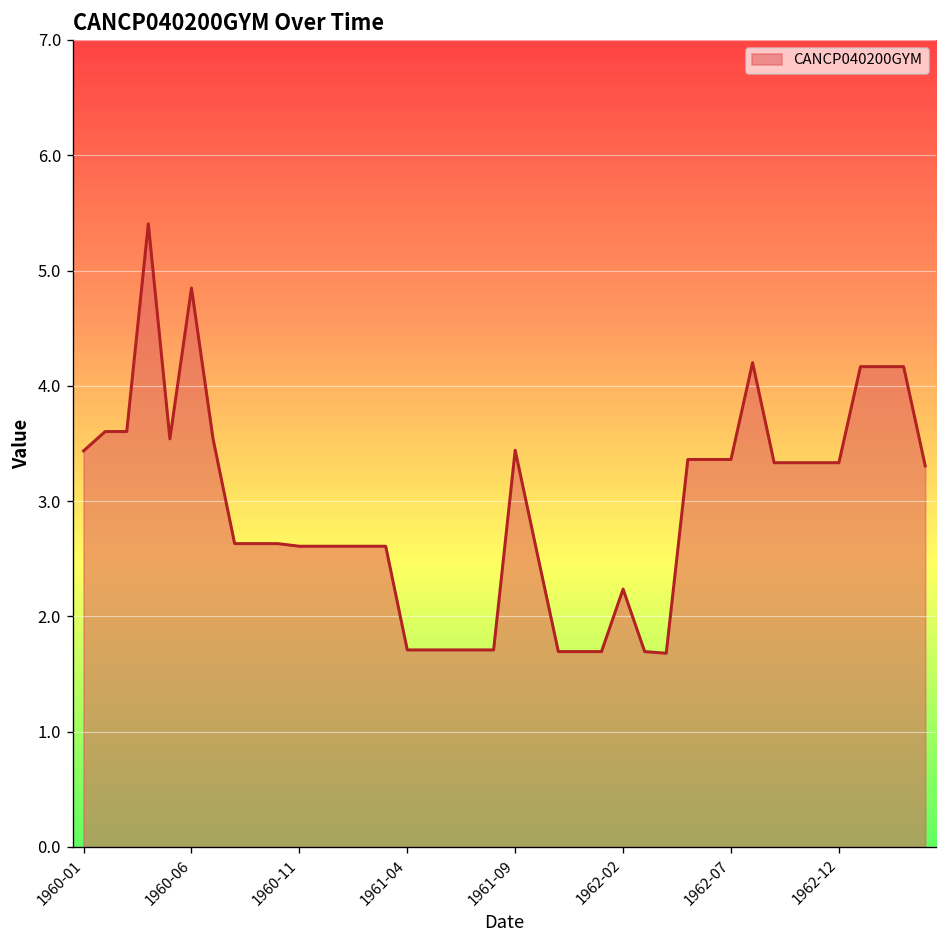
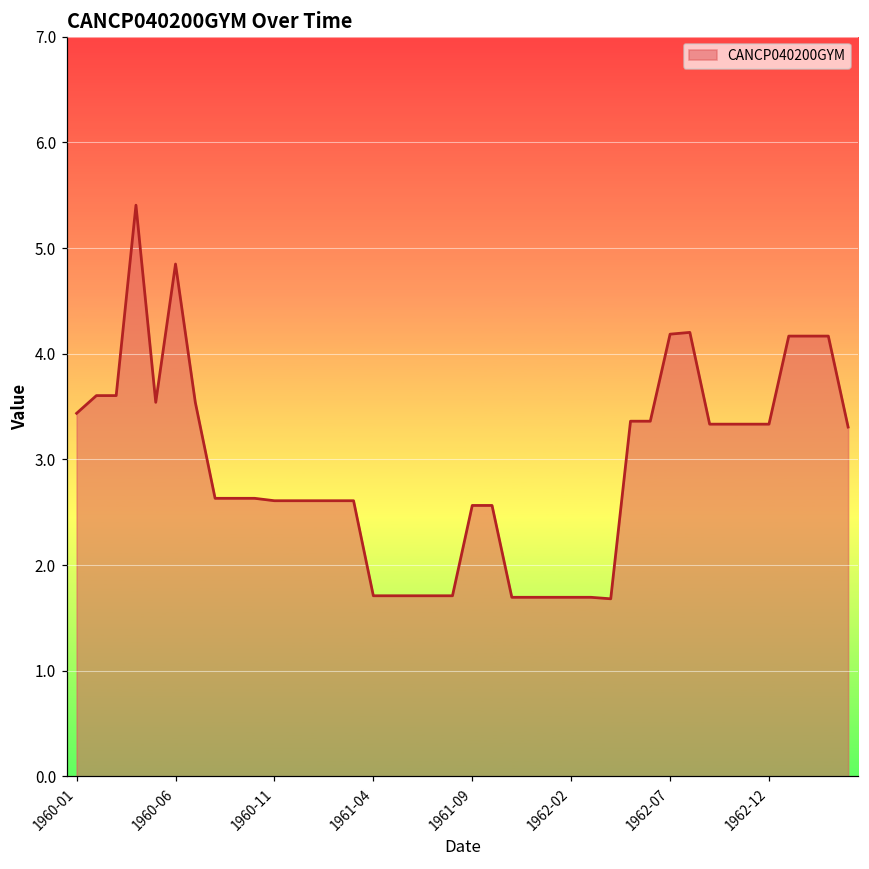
  {
    "1960-01": 3.4,
    "1960-06": 4.8,
    "1960-11": 2.6,
    "1961-04": 1.7,
-   "1961-09": 3.4,
-   "1962-02": 2.2,
-   "1962-07": 3.4,
+   "1961-09": 2.6,
+   "1962-02": 1.7,
+   "1962-07": 4.2,
    "1962-12": 3.3
  }
